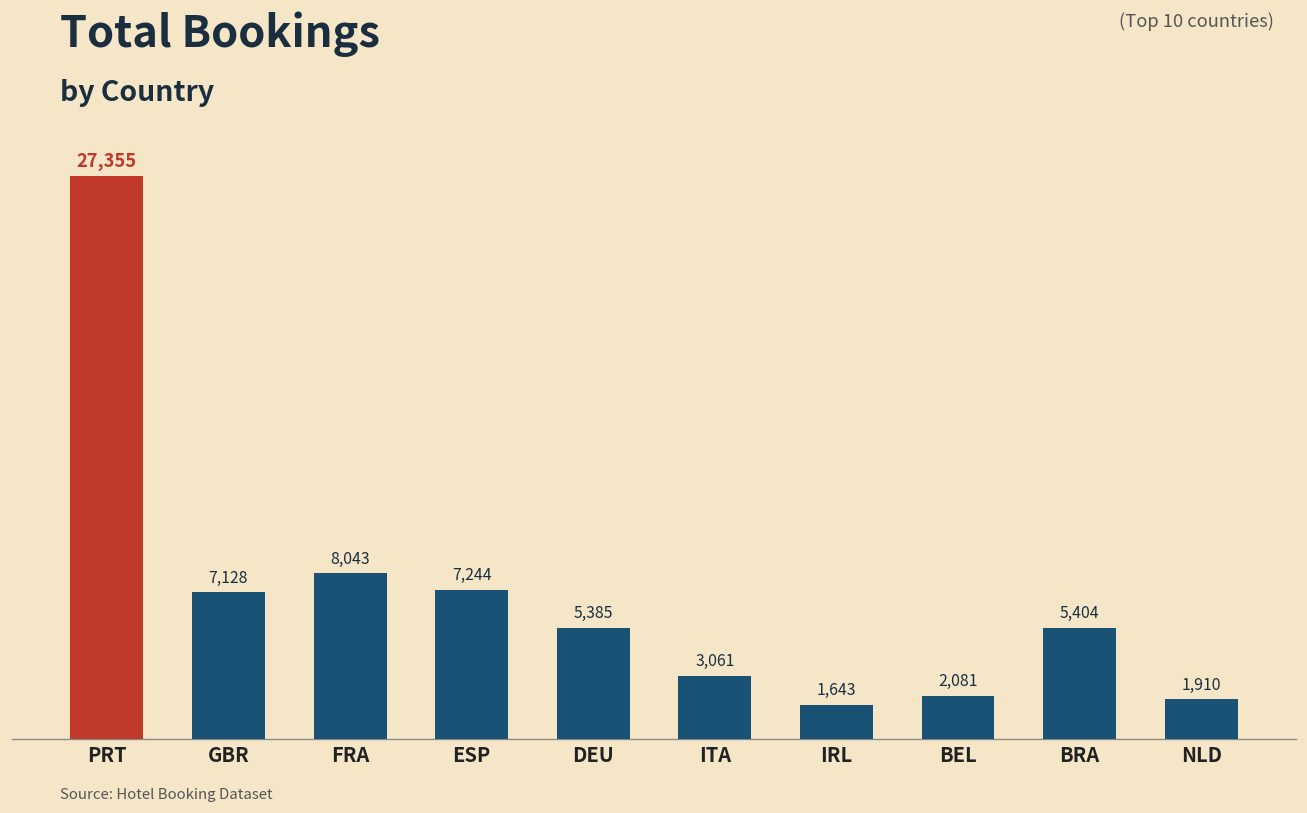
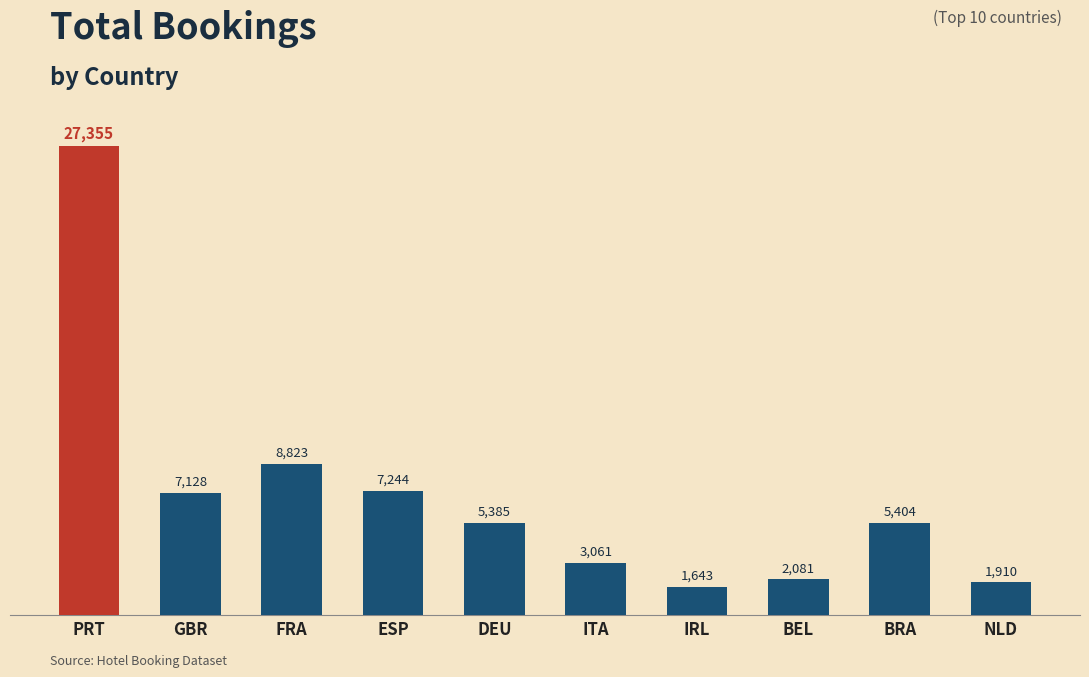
  {
    "PRT": "27,355",
    "GBR": "7,128",
-   "FRA": "8,043",
+   "FRA": "8,823",
    "ESP": "7,244",
    "DEU": "5,385",
    "ITA": "3,061",
    "IRL": "1,643",
    "BEL": "2,081",
    "BRA": "5,404",
    "NLD": "1,910"
  }
